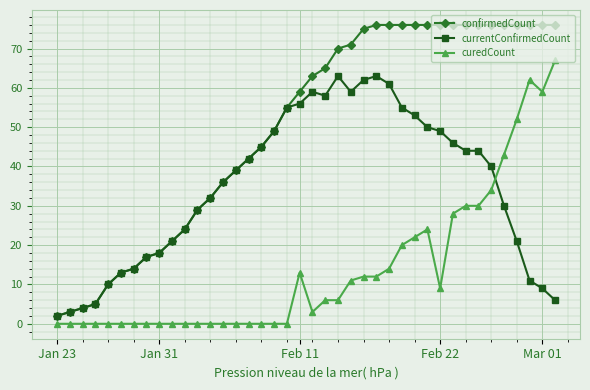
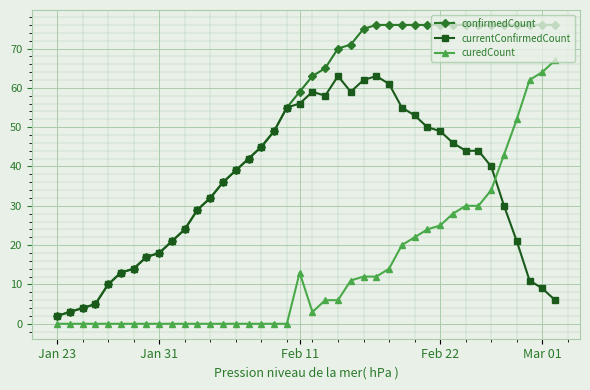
  {
    "curedCount": {
      "Jan 23": 0,
      "Jan 31": 0,
      "Feb 11": 13,
-     "Feb 22": 9,
-     "Mar 01": 59
+     "Feb 22": 25,
+     "Mar 01": 64
    }
  }
